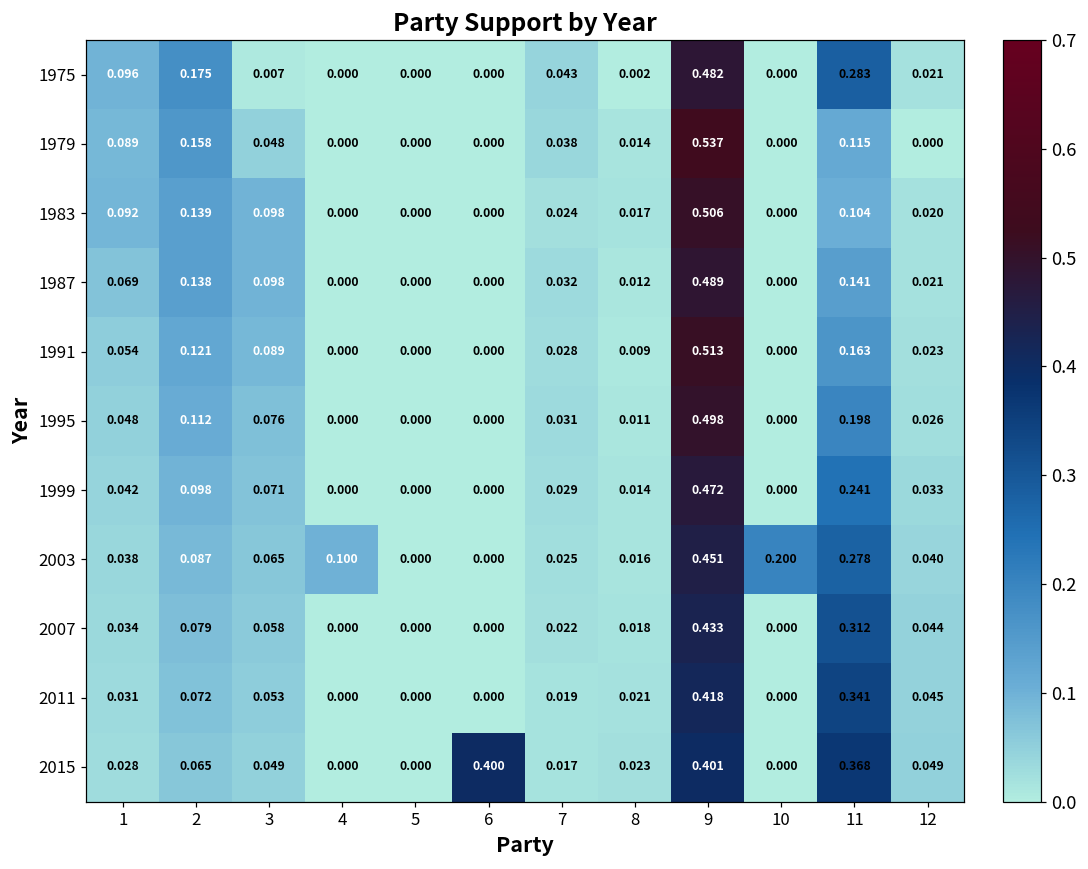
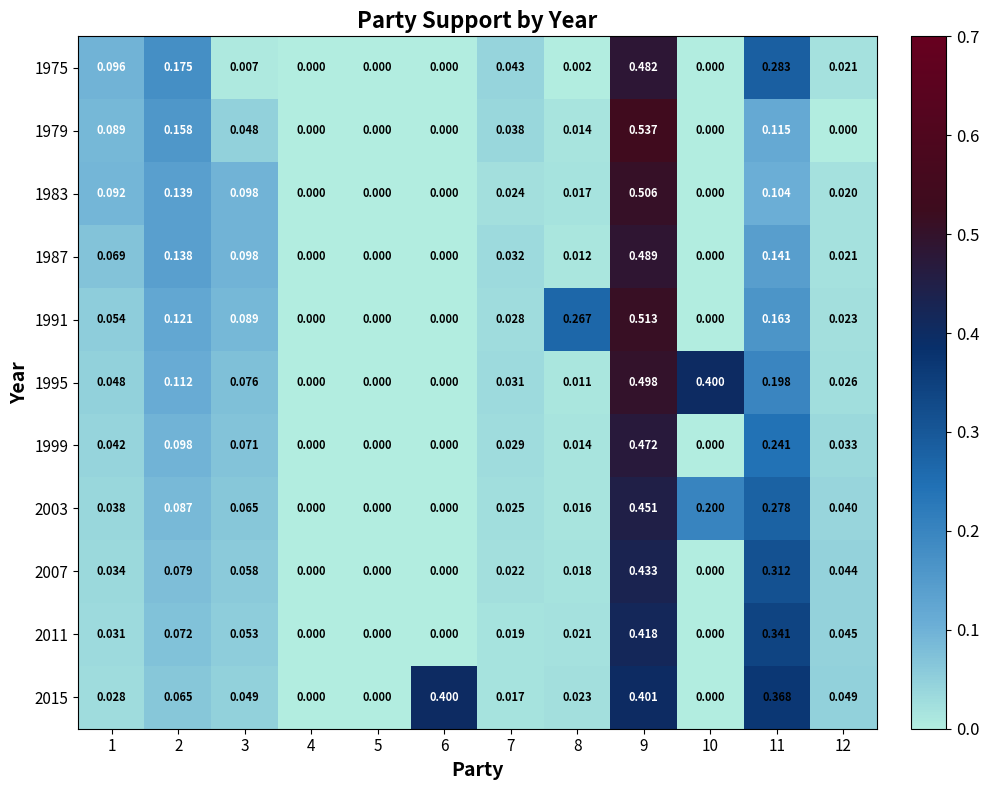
  {
    "1975": {
      "1": 0.096,
      "2": 0.175,
      "3": 0.007,
      "4": 0.000,
      "5": 0.000,
      "6": 0.000,
      "7": 0.043,
      "8": 0.002,
      "9": 0.482,
      "10": 0.000,
      "11": 0.283,
      "12": 0.021
    },
    "1979": {
      "1": 0.089,
      "2": 0.158,
      "3": 0.048,
      "4": 0.000,
      "5": 0.000,
      "6": 0.000,
      "7": 0.038,
      "8": 0.014,
      "9": 0.537,
      "10": 0.000,
      "11": 0.115,
      "12": 0.000
    },
    "1983": {
      "1": 0.092,
      "2": 0.139,
      "3": 0.098,
      "4": 0.000,
      "5": 0.000,
      "6": 0.000,
      "7": 0.024,
      "8": 0.017,
      "9": 0.506,
      "10": 0.000,
      "11": 0.104,
      "12": 0.020
    },
    "1987": {
      "1": 0.069,
      "2": 0.138,
      "3": 0.098,
      "4": 0.000,
      "5": 0.000,
      "6": 0.000,
      "7": 0.032,
      "8": 0.012,
      "9": 0.489,
      "10": 0.000,
      "11": 0.141,
      "12": 0.021
    },
    "1991": {
      "1": 0.054,
      "2": 0.121,
      "3": 0.089,
      "4": 0.000,
      "5": 0.000,
      "6": 0.000,
      "7": 0.028,
-     "8": 0.009,
+     "8": 0.267,
      "9": 0.513,
      "10": 0.000,
      "11": 0.163,
      "12": 0.023
    },
    "1995": {
      "1": 0.048,
      "2": 0.112,
      "3": 0.076,
      "4": 0.000,
      "5": 0.000,
      "6": 0.000,
      "7": 0.031,
      "8": 0.011,
      "9": 0.498,
-     "10": 0.000,
+     "10": 0.400,
      "11": 0.198,
      "12": 0.026
    },
    "1999": {
      "1": 0.042,
      "2": 0.098,
      "3": 0.071,
      "4": 0.000,
      "5": 0.000,
      "6": 0.000,
      "7": 0.029,
      "8": 0.014,
      "9": 0.472,
      "10": 0.000,
      "11": 0.241,
      "12": 0.033
    },
    "2003": {
      "1": 0.038,
      "2": 0.087,
      "3": 0.065,
-     "4": 0.100,
+     "4": 0.000,
      "5": 0.000,
      "6": 0.000,
      "7": 0.025,
      "8": 0.016,
      "9": 0.451,
      "10": 0.200,
      "11": 0.278,
      "12": 0.040
    },
    "2007": {
      "1": 0.034,
      "2": 0.079,
      "3": 0.058,
      "4": 0.000,
      "5": 0.000,
      "6": 0.000,
      "7": 0.022,
      "8": 0.018,
      "9": 0.433,
      "10": 0.000,
      "11": 0.312,
      "12": 0.044
    },
    "2011": {
      "1": 0.031,
      "2": 0.072,
      "3": 0.053,
      "4": 0.000,
      "5": 0.000,
      "6": 0.000,
      "7": 0.019,
      "8": 0.021,
      "9": 0.418,
      "10": 0.000,
      "11": 0.341,
      "12": 0.045
    },
    "2015": {
      "1": 0.028,
      "2": 0.065,
      "3": 0.049,
      "4": 0.000,
      "5": 0.000,
      "6": 0.400,
      "7": 0.017,
      "8": 0.023,
      "9": 0.401,
      "10": 0.000,
      "11": 0.368,
      "12": 0.049
    }
  }
